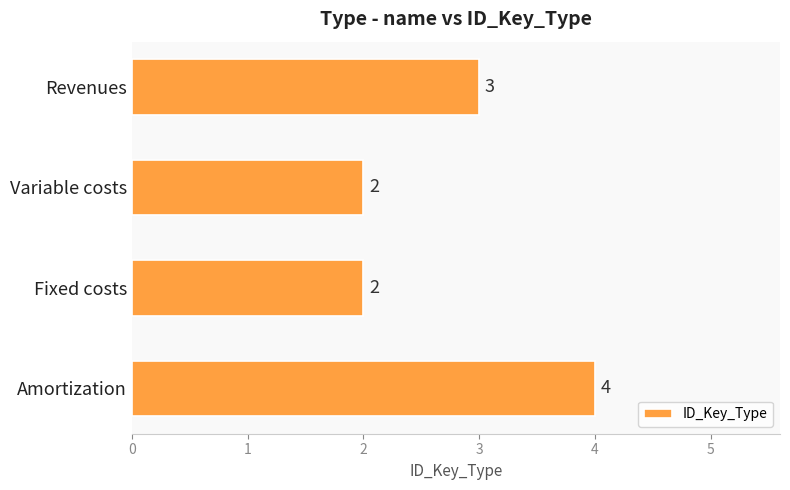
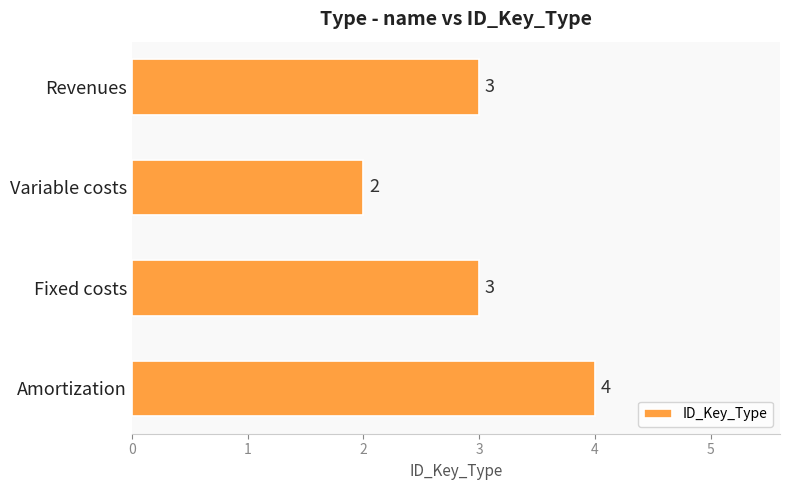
  {
    "Revenues": 3,
    "Variable costs": 2,
-   "Fixed costs": 2,
+   "Fixed costs": 3,
    "Amortization": 4
  }
